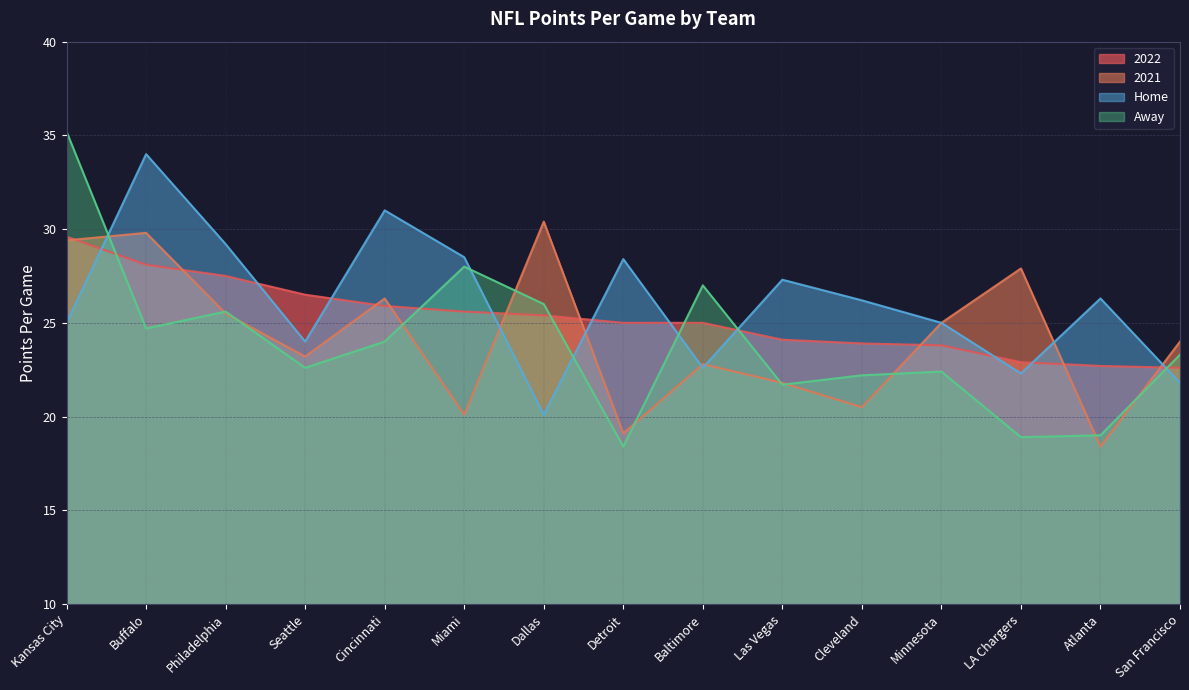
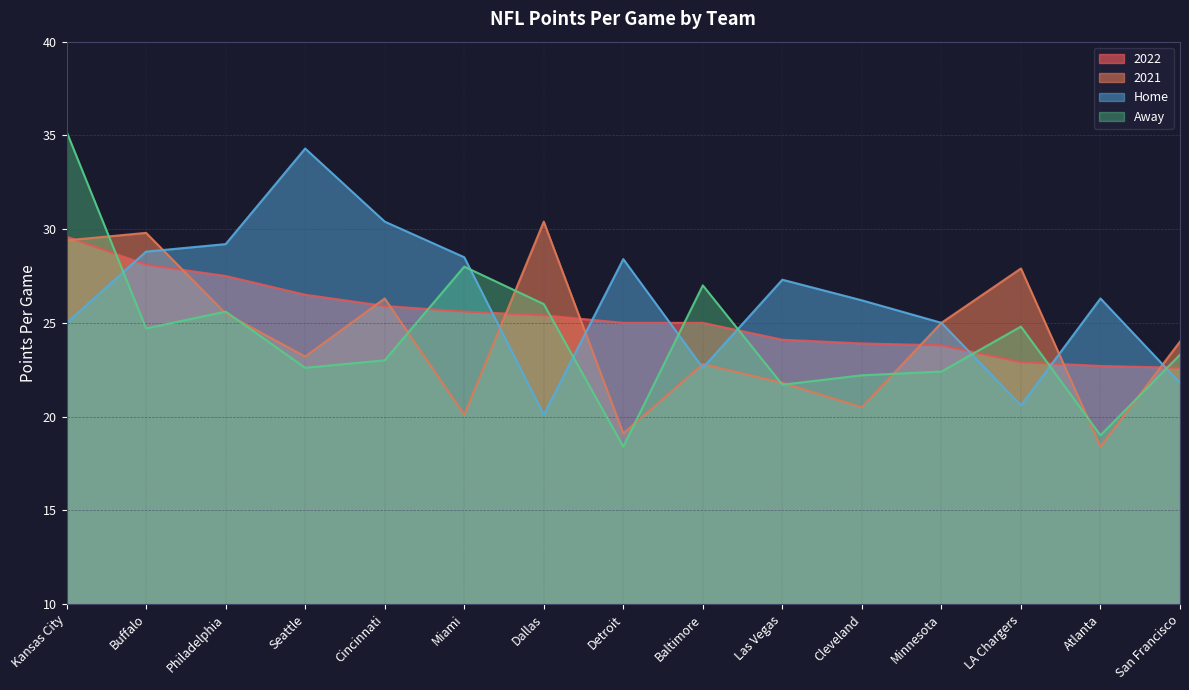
  {
    "Home": {
      "Kansas City": 25.0,
-     "Buffalo": 34.0,
+     "Buffalo": 28.8,
      "Philadelphia": 29.2,
-     "Seattle": 24.0,
-     "Cincinnati": 31.0,
+     "Seattle": 34.3,
+     "Cincinnati": 30.4,
      "Miami": 28.5,
      "Dallas": 20.1,
      "Detroit": 28.4,
      "Baltimore": 22.6,
      "Las Vegas": 27.3,
      "Cleveland": 26.2,
-     "LA Chargers": 22.3,
+     "LA Chargers": 20.6,
      "Atlanta": 26.3,
      "San Francisco": 21.8
    },
    "Away": {
      "Kansas City": 35.2,
      "Buffalo": 24.7,
      "Seattle": 22.6,
-     "Cincinnati": 24,
+     "Cincinnati": 23,
      "Miami": 28.0,
      "Dallas": 26.0,
      "Detroit": 18.4,
      "Baltimore": 27.0,
      "Cleveland": 22.2,
      "Minnesota": 22.4,
-     "LA Chargers": 18.9,
+     "LA Chargers": 24.8,
      "Atlanta": 19.0,
      "San Francisco": 23.3
    }
  }
